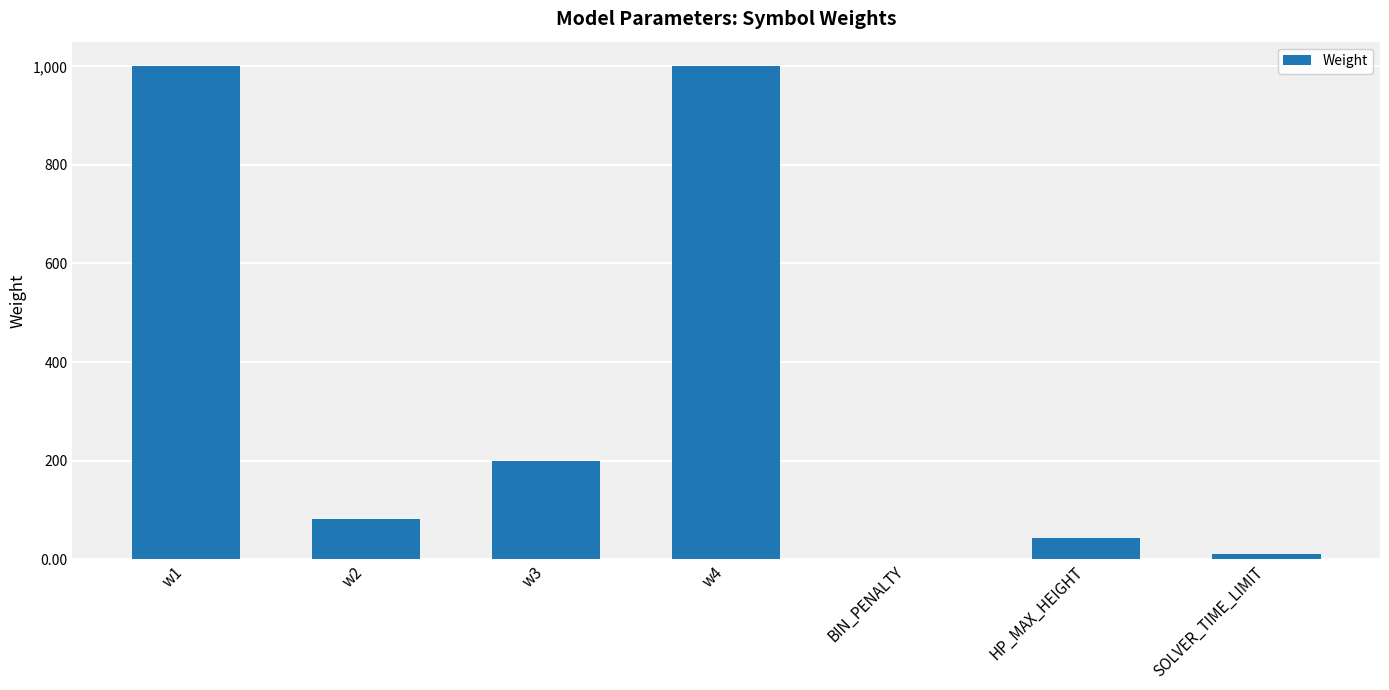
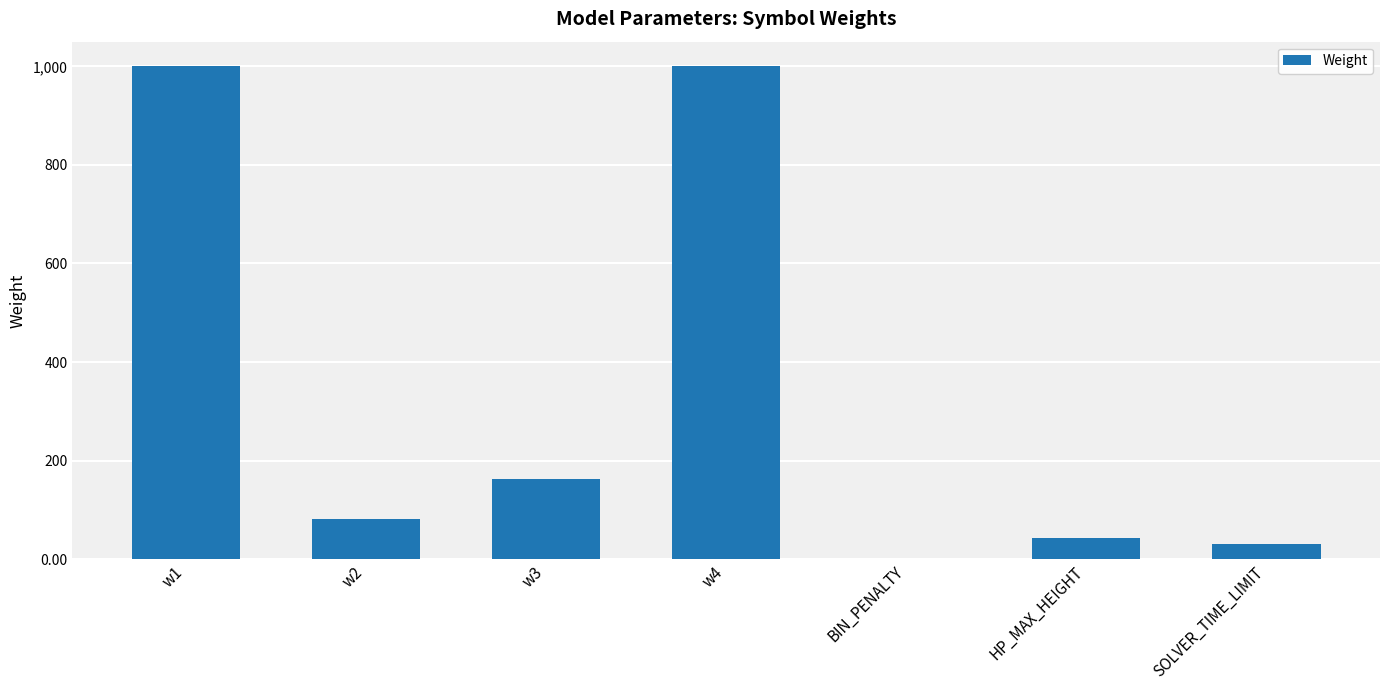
  {
    "w1": "1,000",
    "w2": "80",
-   "w3": "200",
+   "w3": "160",
    "w4": "1,000",
    "HP_MAX_HEIGHT": "40",
-   "SOLVER_TIME_LIMIT": "10"
+   "SOLVER_TIME_LIMIT": "30"
  }
